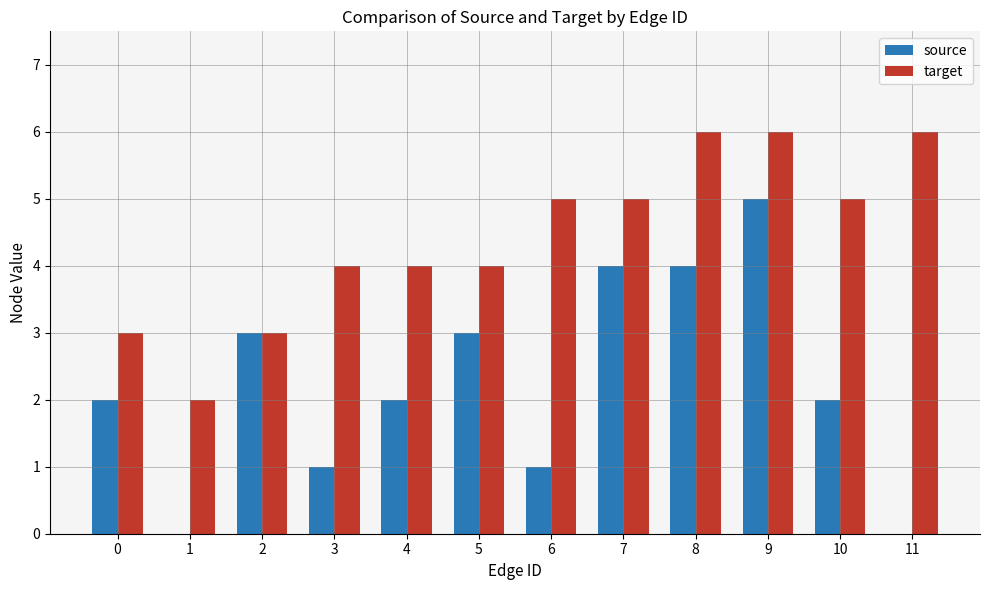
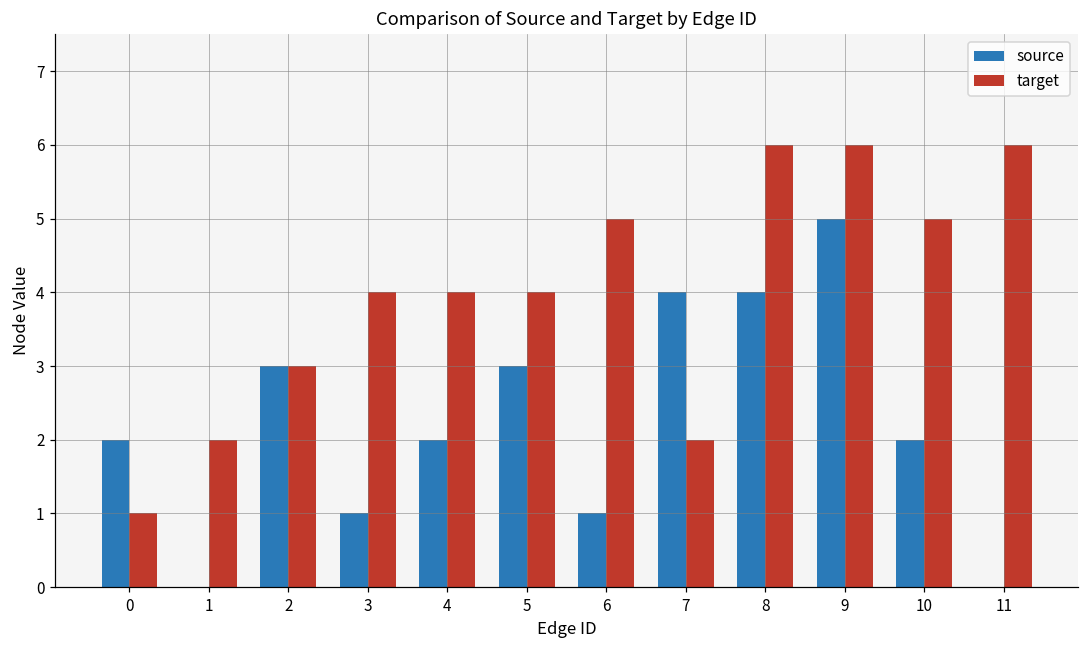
  {
    "source": {
      "0": 2,
      "1": 0,
      "2": 3,
      "3": 1,
      "4": 2,
      "5": 3,
      "6": 1,
      "7": 4,
      "8": 4,
      "9": 5,
      "10": 2,
      "11": 0
    },
    "target": {
-     "0": 3,
+     "0": 1,
      "1": 2,
      "2": 3,
      "3": 4,
      "4": 4,
      "5": 4,
      "6": 5,
-     "7": 5,
+     "7": 2,
      "8": 6,
      "9": 6,
      "10": 5,
      "11": 6
    }
  }
